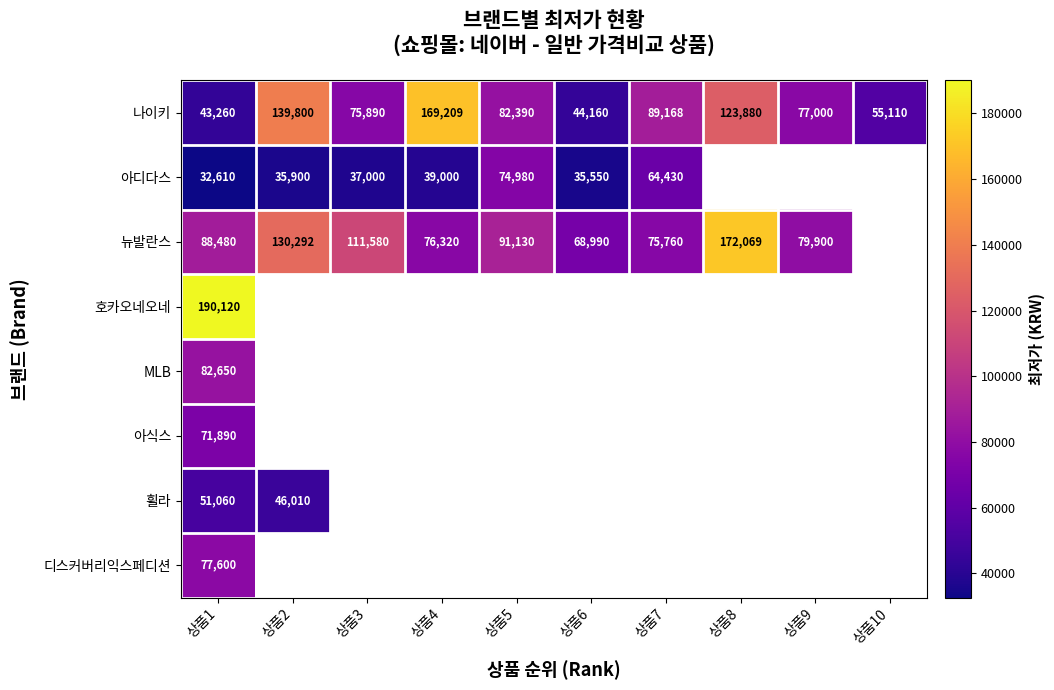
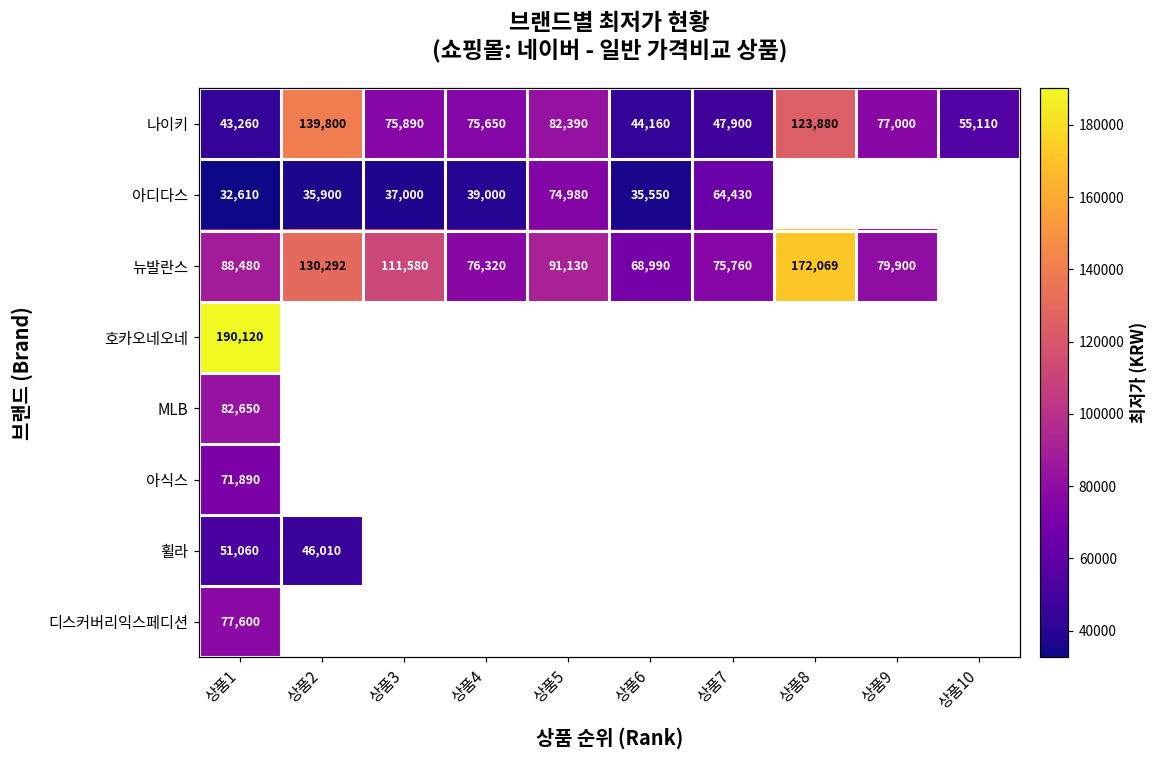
  {
    "나이키": {
      "상품1": "43,260",
      "상품2": "139,800",
      "상품3": "75,890",
-     "상품4": "169,209",
+     "상품4": "75,650",
      "상품5": "82,390",
      "상품6": "44,160",
-     "상품7": "89,168",
+     "상품7": "47,900",
      "상품8": "123,880",
      "상품9": "77,000",
      "상품10": "55,110"
    },
    "아디다스": {
      "상품1": "32,610",
      "상품2": "35,900",
      "상품3": "37,000",
      "상품4": "39,000",
      "상품5": "74,980",
      "상품6": "35,550",
      "상품7": "64,430"
    },
    "뉴발란스": {
      "상품1": "88,480",
      "상품2": "130,292",
      "상품3": "111,580",
      "상품4": "76,320",
      "상품5": "91,130",
      "상품6": "68,990",
      "상품7": "75,760",
      "상품8": "172,069",
      "상품9": "79,900"
    },
    "호카오네오네": {
      "상품1": "190,120"
    },
    "MLB": {
      "상품1": "82,650"
    },
    "아식스": {
      "상품1": "71,890"
    },
    "휠라": {
      "상품1": "51,060",
      "상품2": "46,010"
    },
    "디스커버리익스페디션": {
      "상품1": "77,600"
    }
  }
